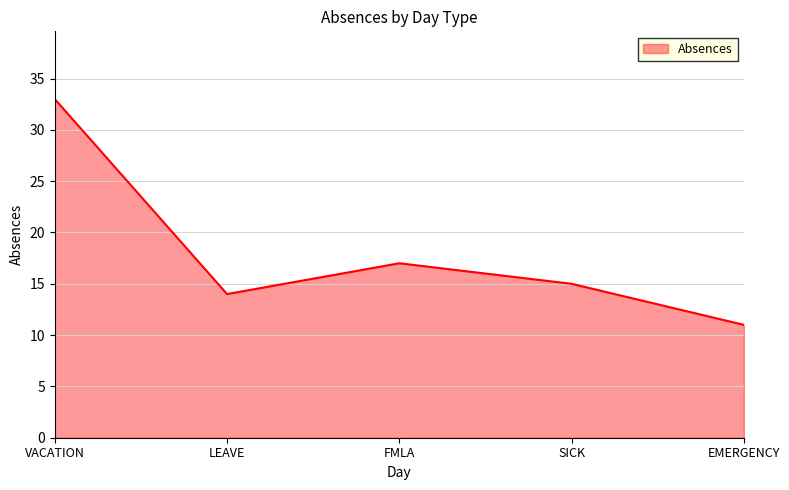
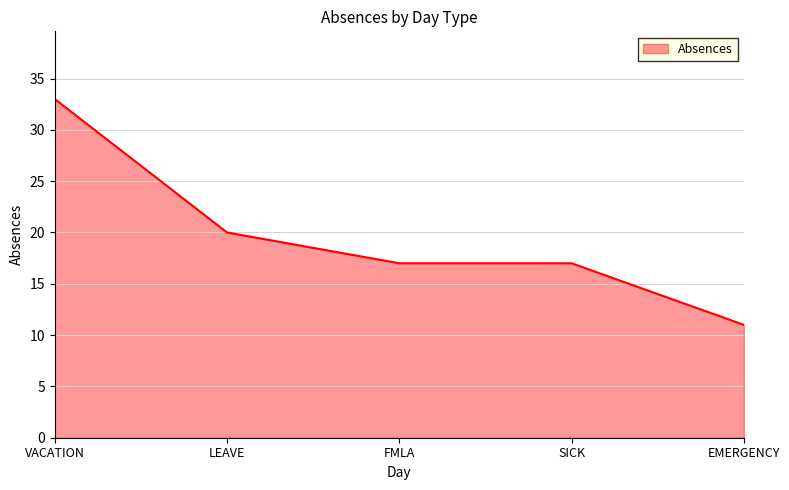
  {
    "VACATION": 33,
-   "LEAVE": 14,
+   "LEAVE": 20,
    "FMLA": 17,
-   "SICK": 15,
+   "SICK": 17,
    "EMERGENCY": 11
  }
